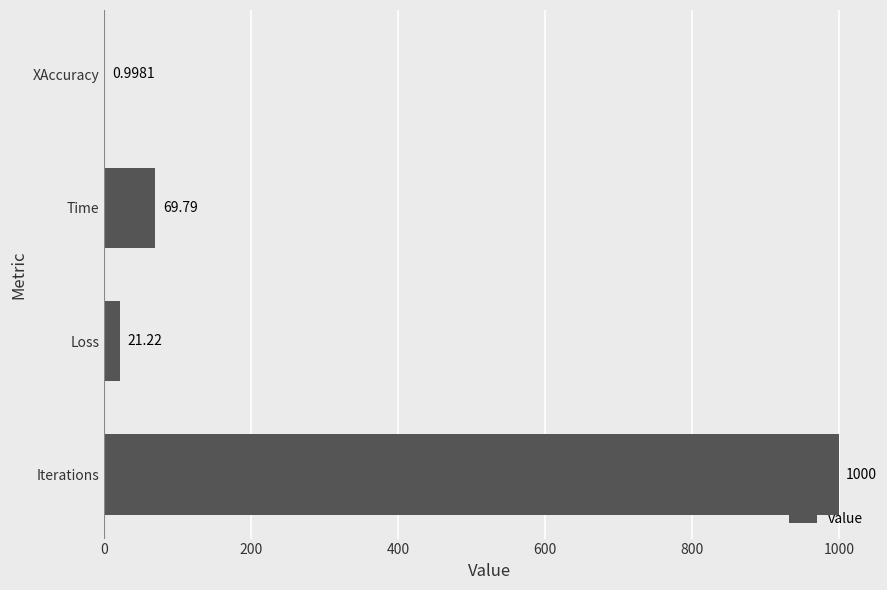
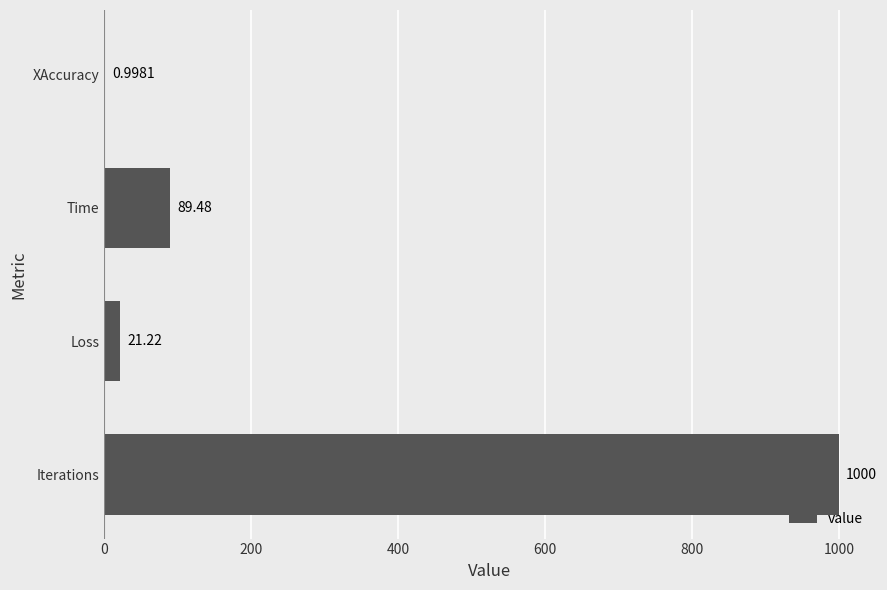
  {
    "XAccuracy": 0.9981,
-   "Time": 69.79,
+   "Time": 89.48,
    "Loss": 21.22,
    "Iterations": 1000
  }
